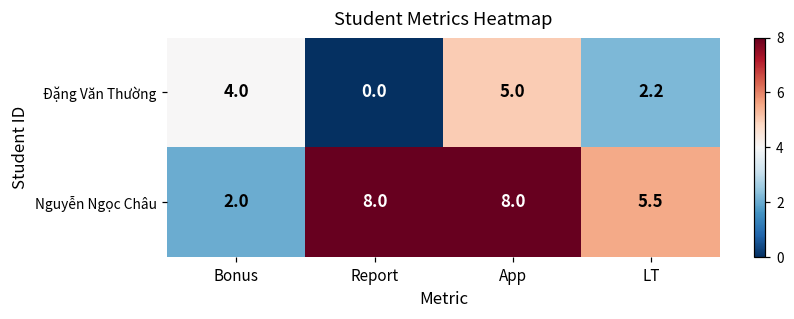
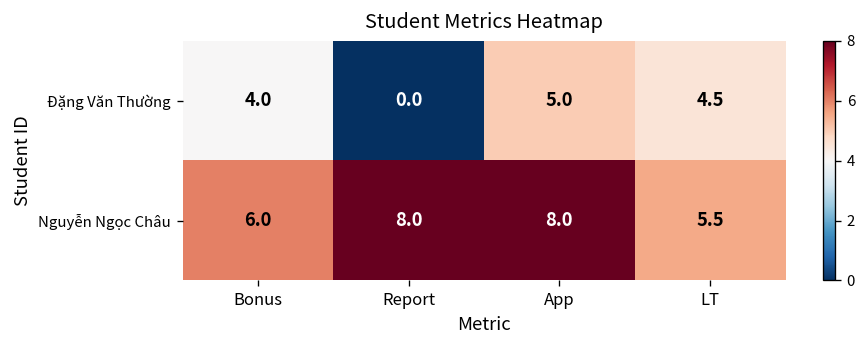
  {
    "Đặng Văn Thường": {
      "Bonus": 4.0,
      "Report": 0.0,
      "App": 5.0,
-     "LT": 2.2
+     "LT": 4.5
    },
    "Nguyễn Ngọc Châu": {
-     "Bonus": 2.0,
+     "Bonus": 6.0,
      "Report": 8.0,
      "App": 8.0,
      "LT": 5.5
    }
  }
